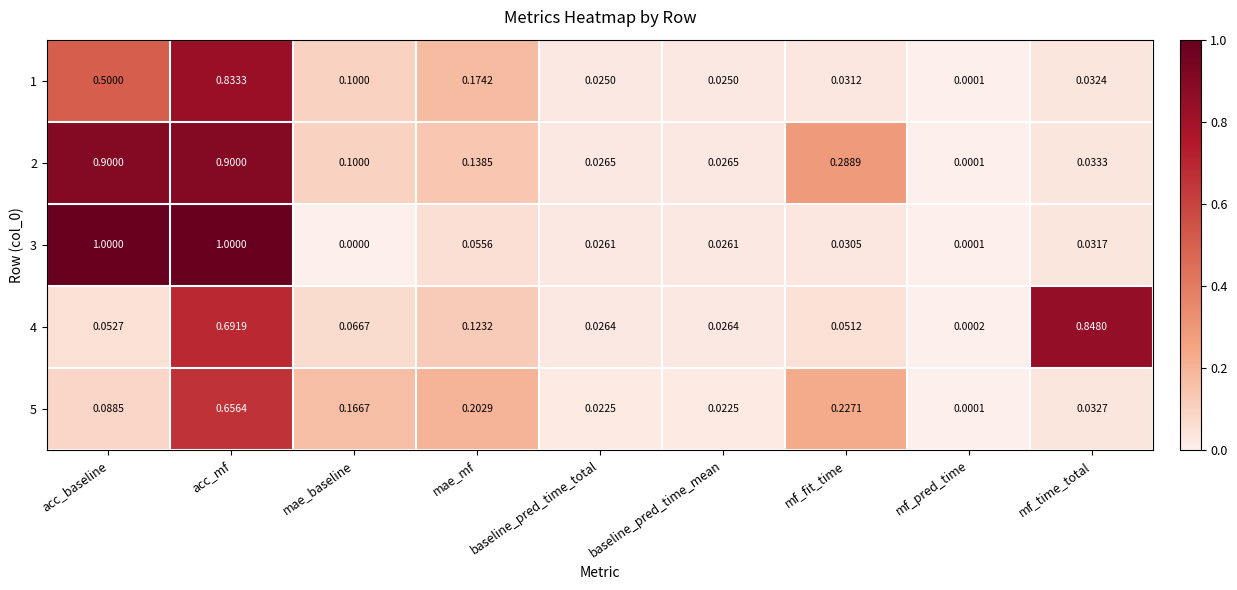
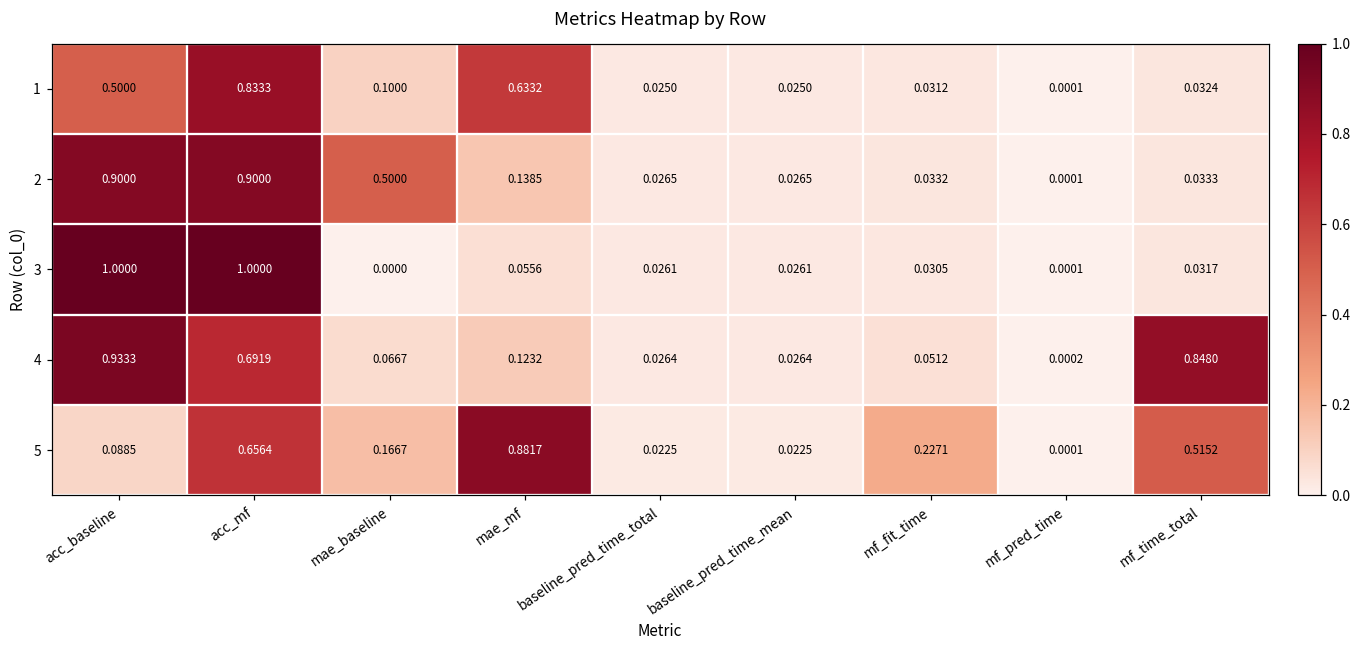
  {
    "1": {
      "acc_baseline": 0.5000,
      "acc_mf": 0.8333,
      "mae_baseline": 0.1000,
-     "mae_mf": 0.1742,
+     "mae_mf": 0.6332,
      "baseline_pred_time_total": 0.0250,
      "baseline_pred_time_mean": 0.0250,
      "mf_fit_time": 0.0312,
      "mf_pred_time": 0.0001,
      "mf_time_total": 0.0324
    },
    "2": {
      "acc_baseline": 0.9000,
      "acc_mf": 0.9000,
-     "mae_baseline": 0.1000,
+     "mae_baseline": 0.5000,
      "mae_mf": 0.1385,
      "baseline_pred_time_total": 0.0265,
      "baseline_pred_time_mean": 0.0265,
-     "mf_fit_time": 0.2889,
+     "mf_fit_time": 0.0332,
      "mf_pred_time": 0.0001,
      "mf_time_total": 0.0333
    },
    "3": {
      "acc_baseline": 1.0000,
      "acc_mf": 1.0000,
      "mae_baseline": 0.0000,
      "mae_mf": 0.0556,
      "baseline_pred_time_total": 0.0261,
      "baseline_pred_time_mean": 0.0261,
      "mf_fit_time": 0.0305,
      "mf_pred_time": 0.0001,
      "mf_time_total": 0.0317
    },
    "4": {
-     "acc_baseline": 0.0527,
+     "acc_baseline": 0.9333,
      "acc_mf": 0.6919,
      "mae_baseline": 0.0667,
      "mae_mf": 0.1232,
      "baseline_pred_time_total": 0.0264,
      "baseline_pred_time_mean": 0.0264,
      "mf_fit_time": 0.0512,
      "mf_pred_time": 0.0002,
      "mf_time_total": 0.8480
    },
    "5": {
      "acc_baseline": 0.0885,
      "acc_mf": 0.6564,
      "mae_baseline": 0.1667,
-     "mae_mf": 0.2029,
+     "mae_mf": 0.8817,
      "baseline_pred_time_total": 0.0225,
      "baseline_pred_time_mean": 0.0225,
      "mf_fit_time": 0.2271,
      "mf_pred_time": 0.0001,
-     "mf_time_total": 0.0327
+     "mf_time_total": 0.5152
    }
  }
